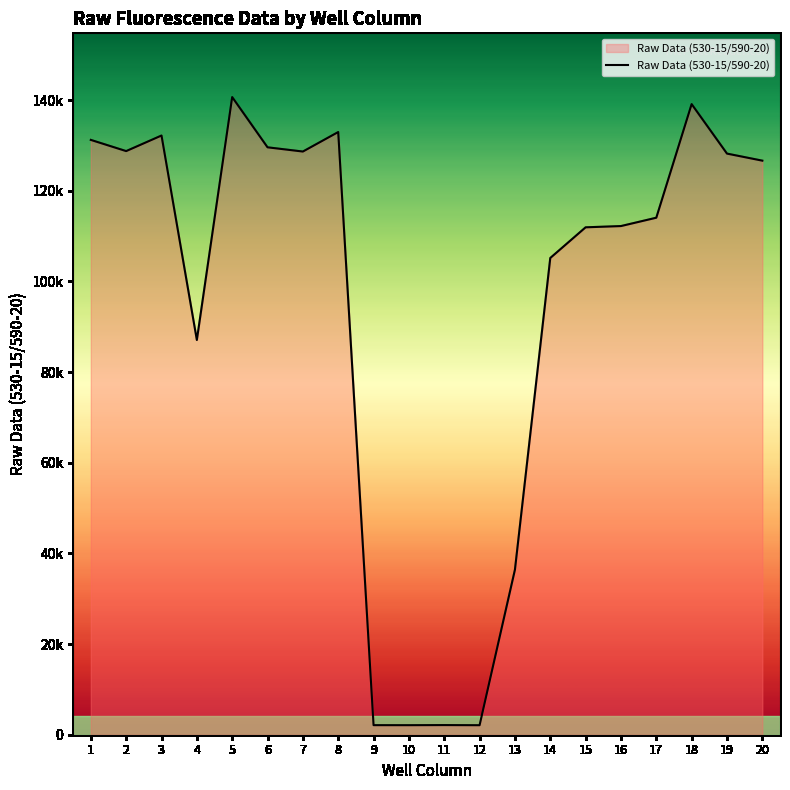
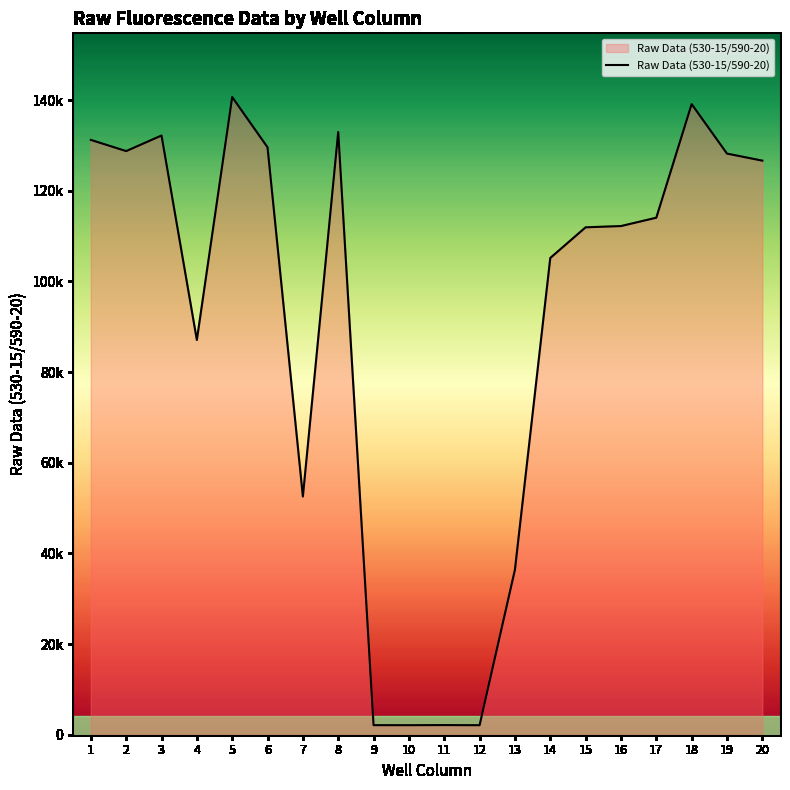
  {
    "1": 131000,
    "2": 129000,
    "3": 132000,
    "4": 87000,
    "5": 141000,
    "6": 130000,
-   "7": 129000,
+   "7": 53000,
    "8": 133000,
    "13": 36000,
    "14": 105000,
    "15": 112000,
    "16": 112000,
    "17": 114000,
    "18": 139000,
    "19": 128000,
    "20": 127000
  }
